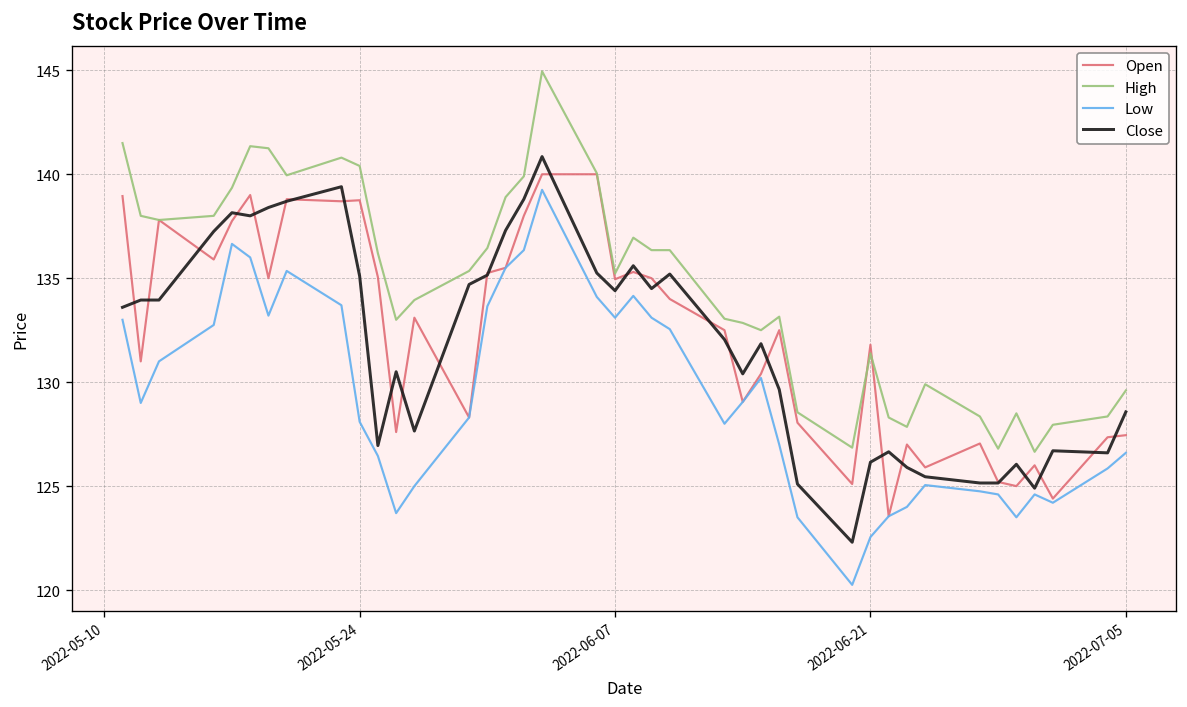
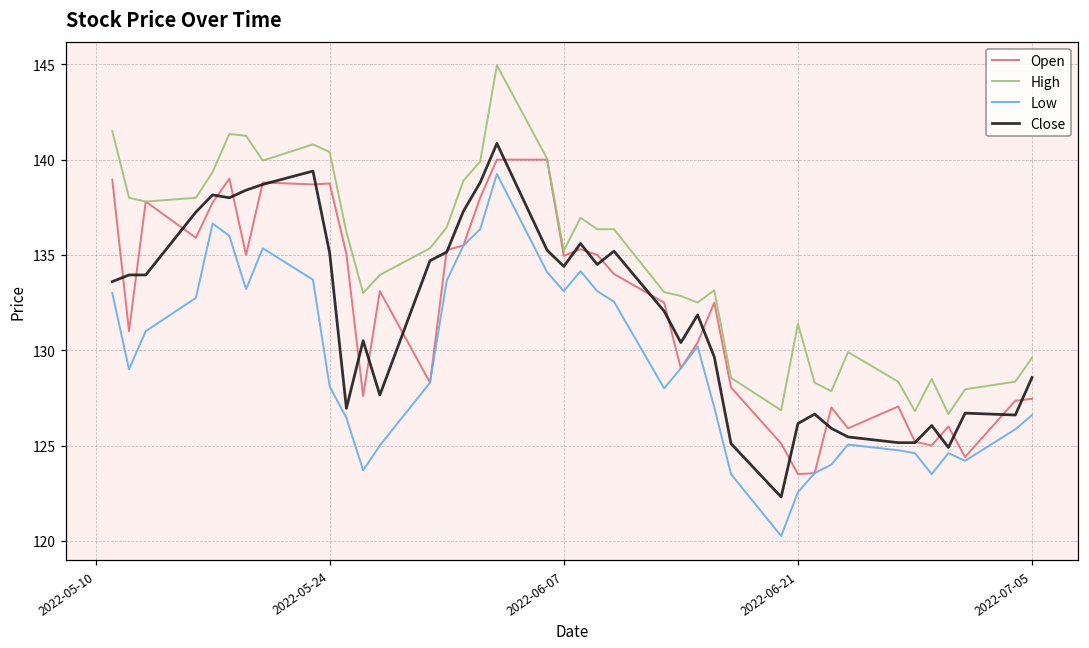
  {
    "Open": {
      "2022-05-24": 138.8,
      "2022-06-07": 134.9,
-     "2022-06-21": 131.8,
+     "2022-06-21": 123.5,
      "2022-07-05": 127.4
    },
    "High": {
      "2022-05-24": 140.4,
      "2022-06-07": 135.2,
      "2022-06-21": 131.4,
      "2022-07-05": 129.6
    },
    "Low": {
      "2022-05-24": 128.1,
      "2022-06-07": 133.1,
      "2022-06-21": 122.6,
      "2022-07-05": 126.6
    },
    "Close": {
      "2022-05-24": 135.1,
      "2022-06-07": 134.4,
      "2022-06-21": 126.2,
      "2022-07-05": 128.6
    }
  }
